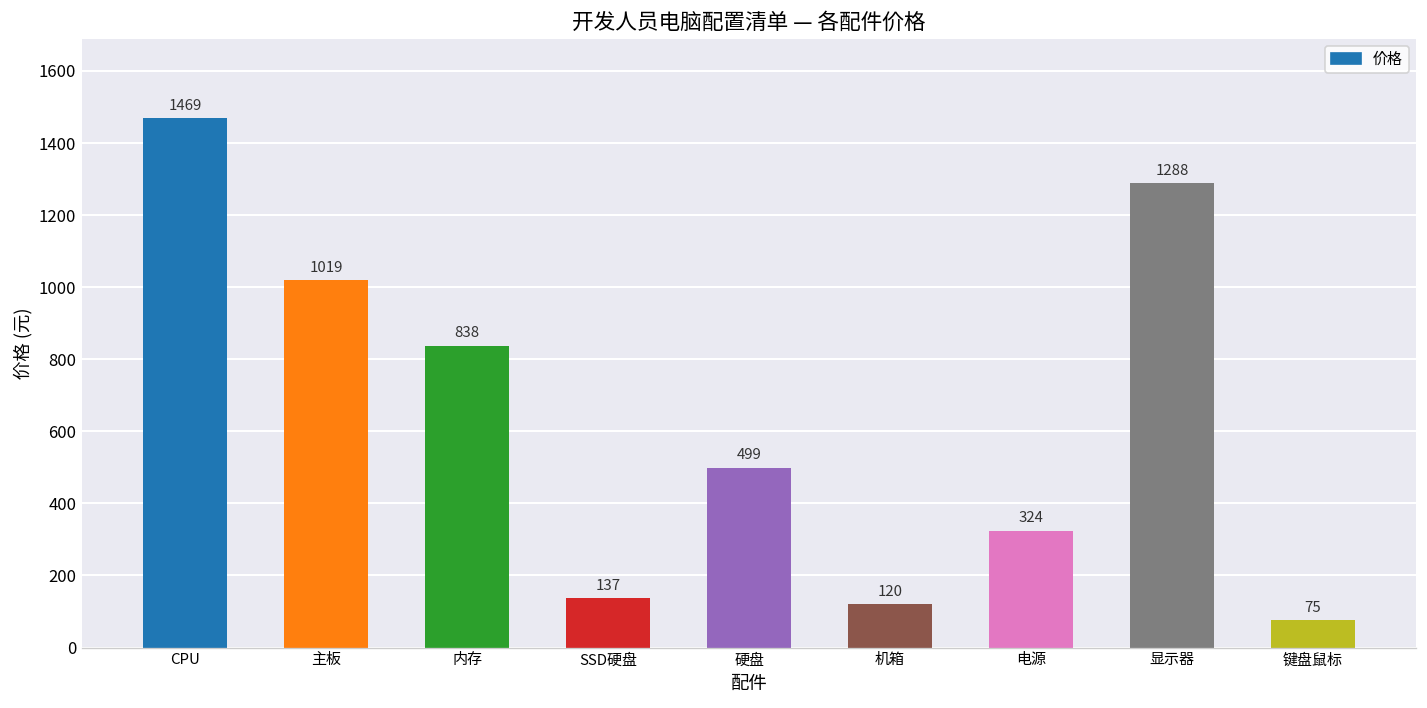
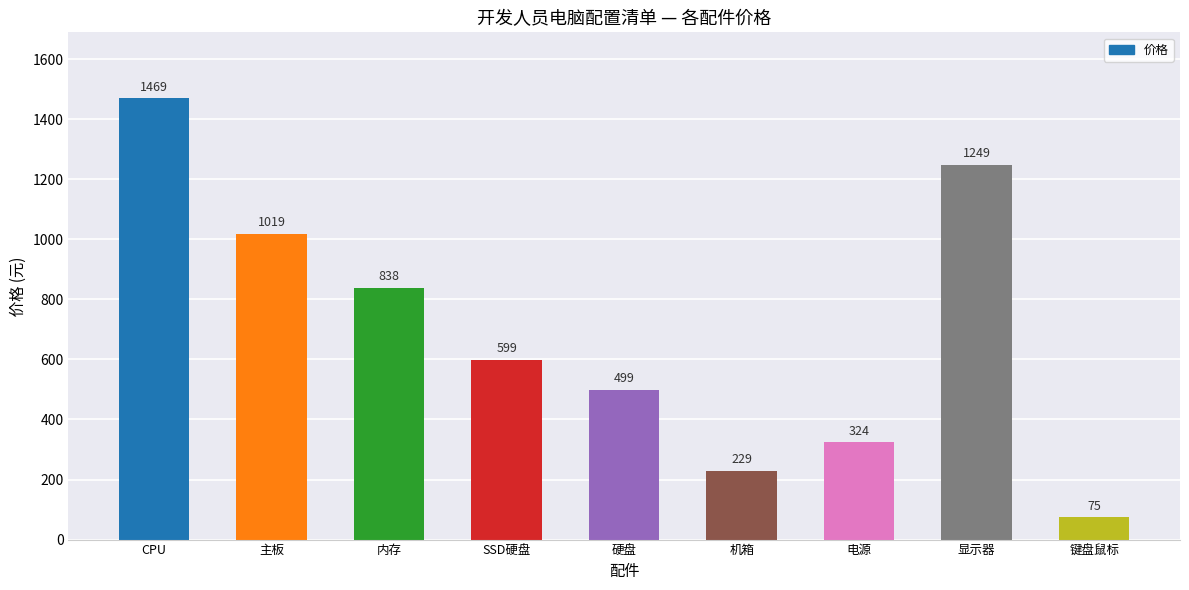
  {
    "CPU": 1469,
    "主板": 1019,
    "内存": 838,
-   "SSD硬盘": 137,
+   "SSD硬盘": 599,
    "硬盘": 499,
-   "机箱": 120,
+   "机箱": 229,
    "电源": 324,
-   "显示器": 1288,
+   "显示器": 1249,
    "键盘鼠标": 75
  }
